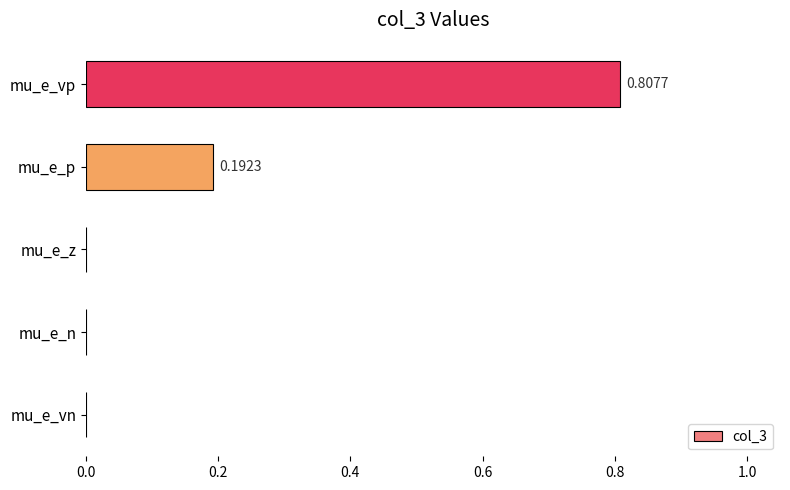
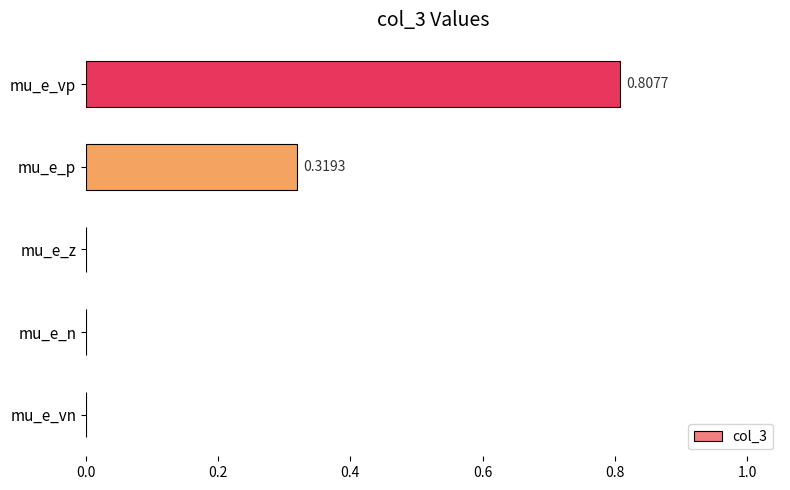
  {
    "mu_e_vp": 0.8077,
-   "mu_e_p": 0.1923
+   "mu_e_p": 0.3193
  }
